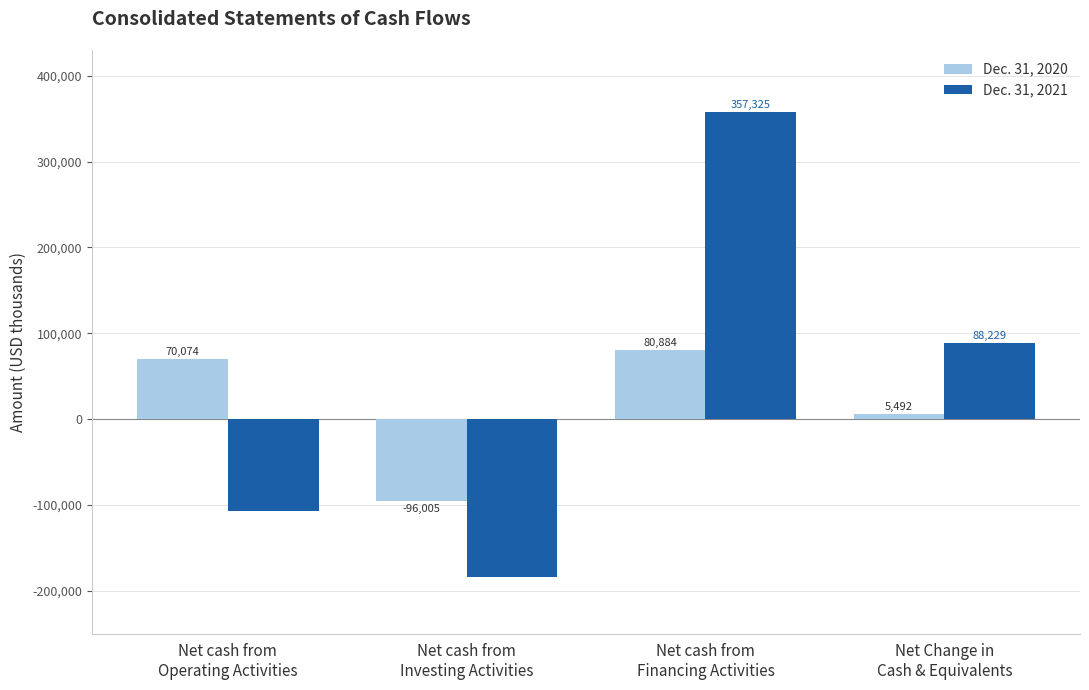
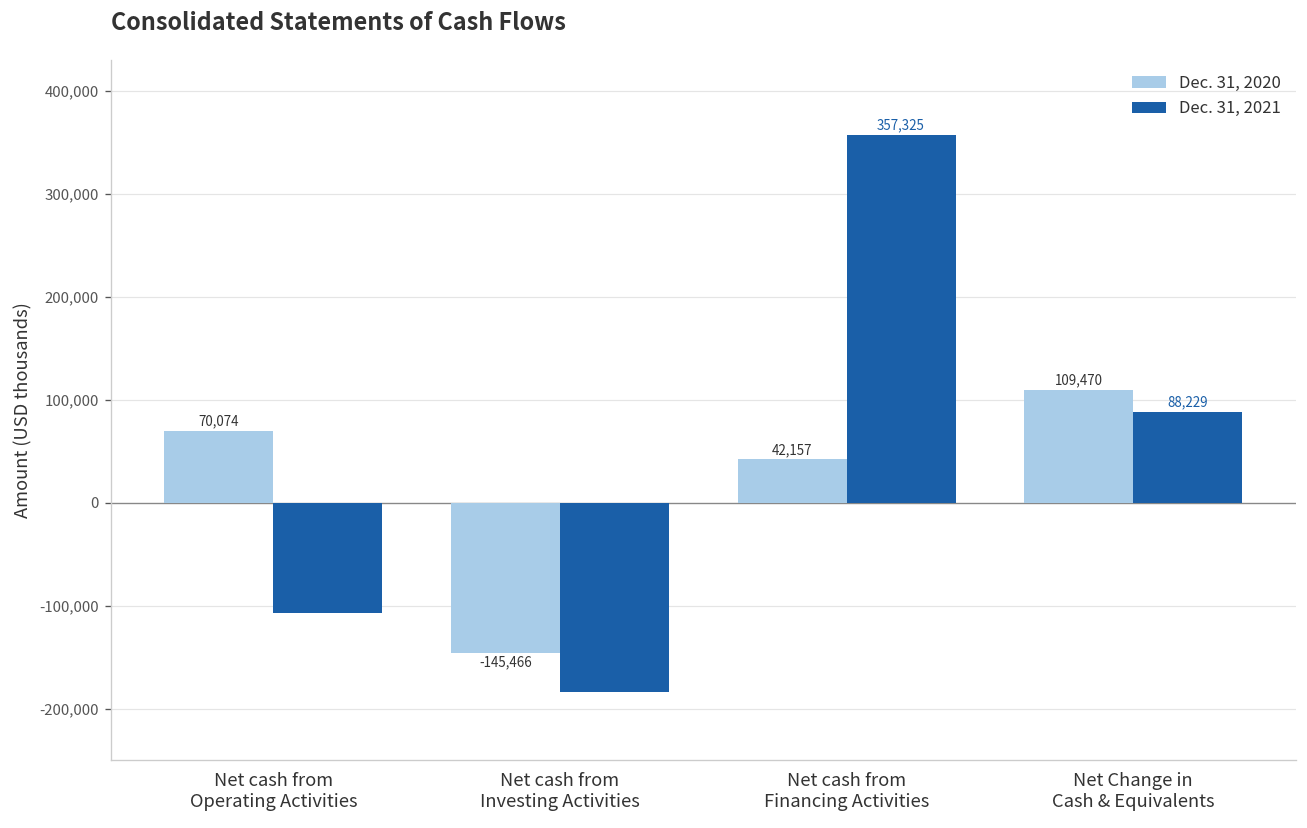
  {
    "Dec. 31, 2020": {
      "Net cash from Operating Activities": "70,074",
-     "Net cash from Investing Activities": "-96,005",
-     "Net cash from Financing Activities": "80,884",
-     "Net Change in Cash & Equivalents": "5,492"
+     "Net cash from Investing Activities": "-145,466",
+     "Net cash from Financing Activities": "42,157",
+     "Net Change in Cash & Equivalents": "109,470"
    },
    "Dec. 31, 2021": {
      "Net cash from Financing Activities": "357,325",
      "Net Change in Cash & Equivalents": "88,229"
    }
  }
